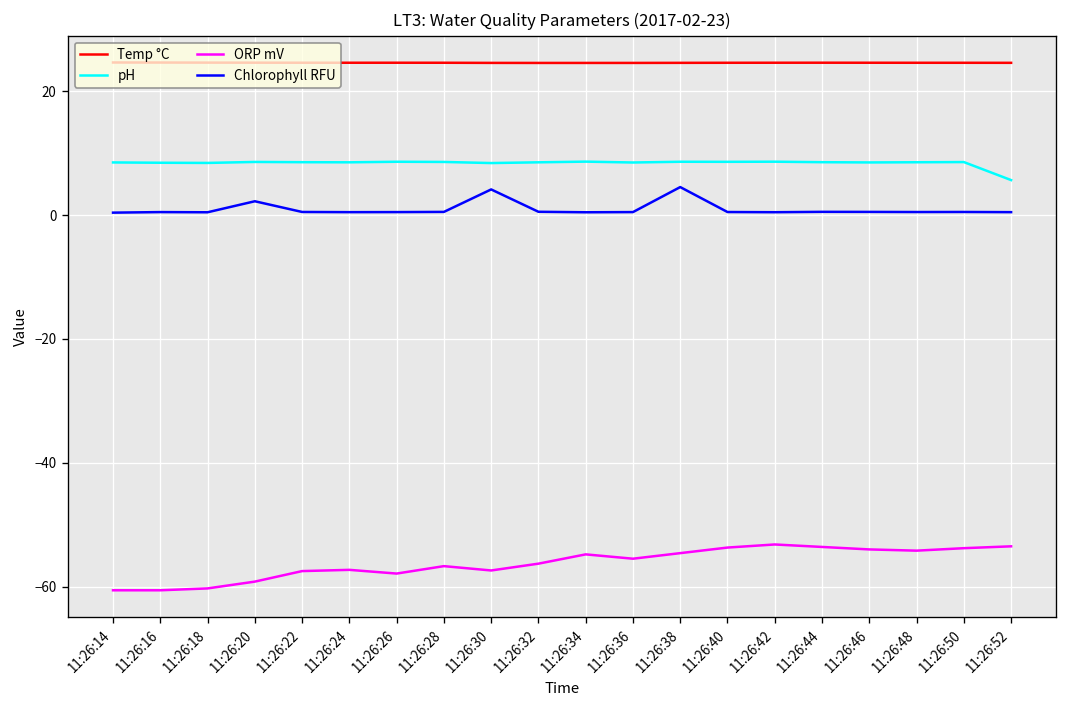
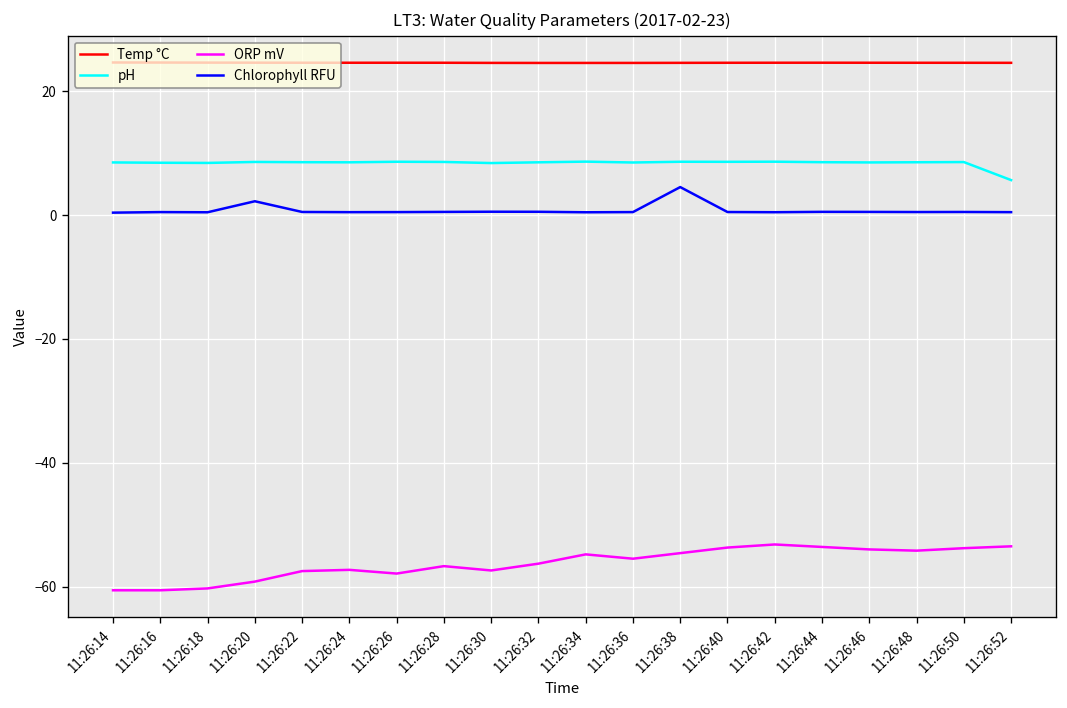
  {
    "Temp °C": {
      "11:26:24": 25,
      "11:26:26": 25,
      "11:26:28": 25,
      "11:26:30": 25,
      "11:26:32": 25,
      "11:26:34": 25,
      "11:26:36": 25,
      "11:26:38": 25,
      "11:26:40": 25,
      "11:26:42": 25,
      "11:26:44": 25,
      "11:26:46": 25,
      "11:26:48": 25,
      "11:26:50": 25,
      "11:26:52": 25
    },
    "pH": {
      "11:26:14": 9,
      "11:26:16": 8,
      "11:26:18": 8,
      "11:26:20": 9,
      "11:26:22": 9,
      "11:26:24": 9,
      "11:26:26": 9,
      "11:26:28": 9,
      "11:26:30": 8,
      "11:26:32": 9,
      "11:26:34": 9,
      "11:26:36": 9,
      "11:26:38": 9,
      "11:26:40": 9,
      "11:26:42": 9,
      "11:26:44": 9,
      "11:26:46": 9,
      "11:26:48": 9,
      "11:26:50": 9,
      "11:26:52": 6
    },
    "ORP mV": {
      "11:26:14": -61,
      "11:26:16": -61,
      "11:26:18": -60,
      "11:26:20": -59,
      "11:26:22": -58,
      "11:26:24": -57,
      "11:26:26": -58,
      "11:26:28": -57,
      "11:26:30": -57,
      "11:26:32": -56,
      "11:26:34": -55,
      "11:26:36": -56,
      "11:26:38": -55,
      "11:26:40": -54,
      "11:26:42": -53,
      "11:26:44": -54,
      "11:26:46": -54,
      "11:26:48": -54,
      "11:26:50": -54,
      "11:26:52": -54
    },
    "Chlorophyll RFU": {
      "11:26:14": 0,
      "11:26:16": 0,
      "11:26:18": 0,
      "11:26:20": 2,
      "11:26:22": 1,
      "11:26:24": 0,
      "11:26:26": 0,
      "11:26:28": 1,
-     "11:26:30": 4,
+     "11:26:30": 1,
      "11:26:32": 1,
      "11:26:34": 0,
      "11:26:36": 0,
      "11:26:38": 5,
      "11:26:40": 1,
      "11:26:42": 0,
      "11:26:44": 1,
      "11:26:46": 1,
      "11:26:48": 1,
      "11:26:50": 1,
      "11:26:52": 0
    }
  }
